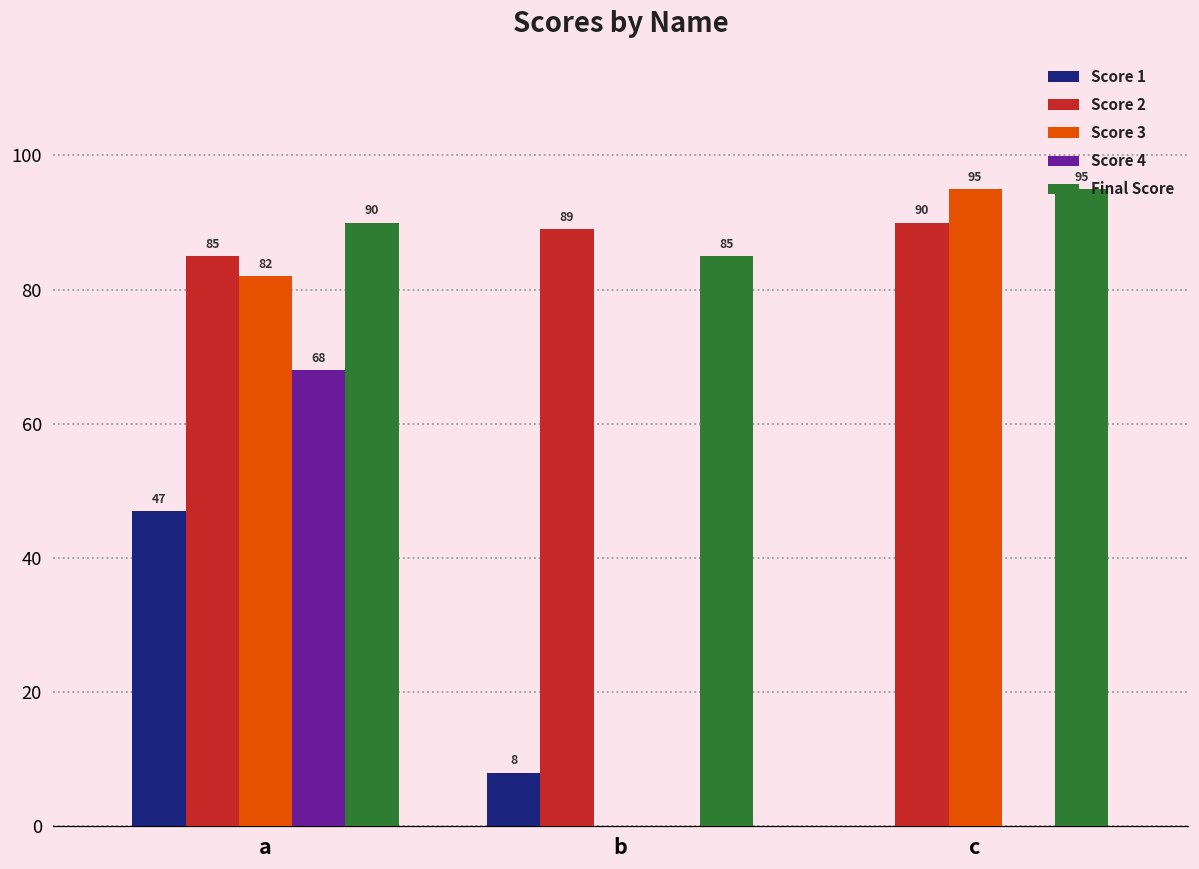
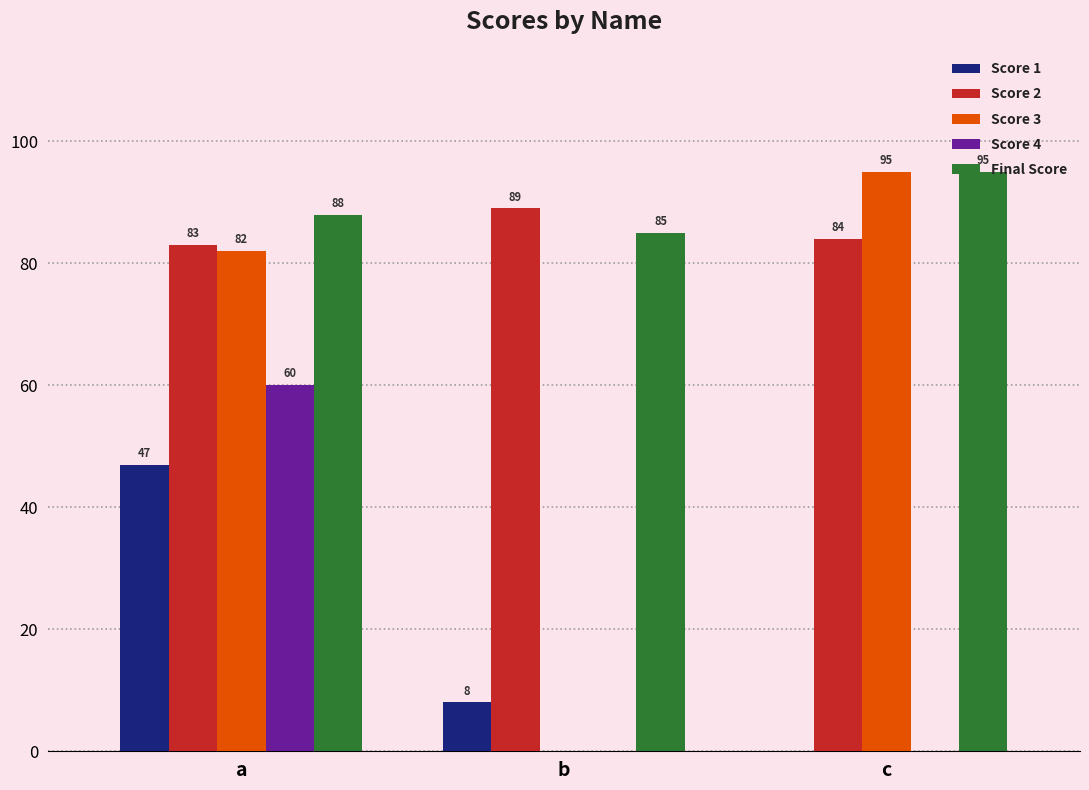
  {
    "Score 1": {
      "a": 47,
      "b": 8
    },
    "Score 2": {
-     "a": 85,
+     "a": 83,
      "b": 89,
-     "c": 90
+     "c": 84
    },
    "Score 3": {
      "a": 82,
      "c": 95
    },
    "Score 4": {
-     "a": 68
+     "a": 60
    },
    "Final Score": {
-     "a": 90,
+     "a": 88,
      "b": 85,
      "c": 95
    }
  }
